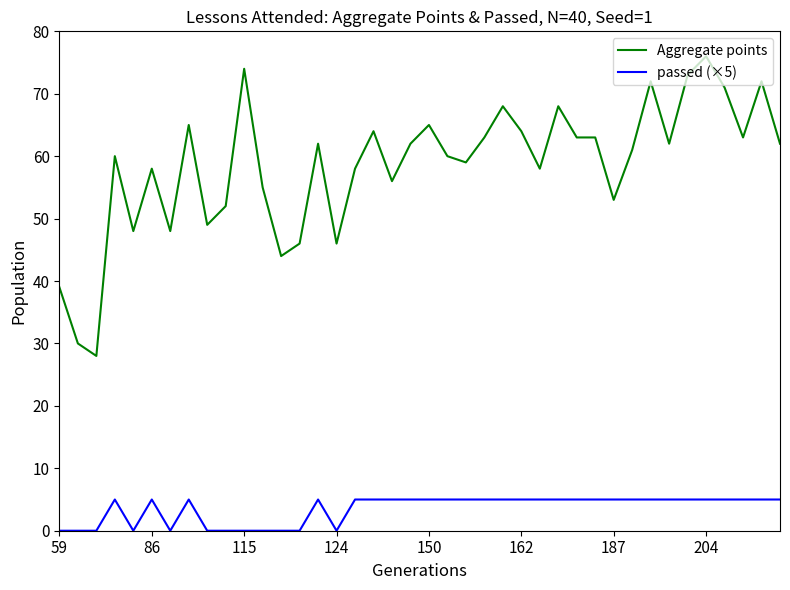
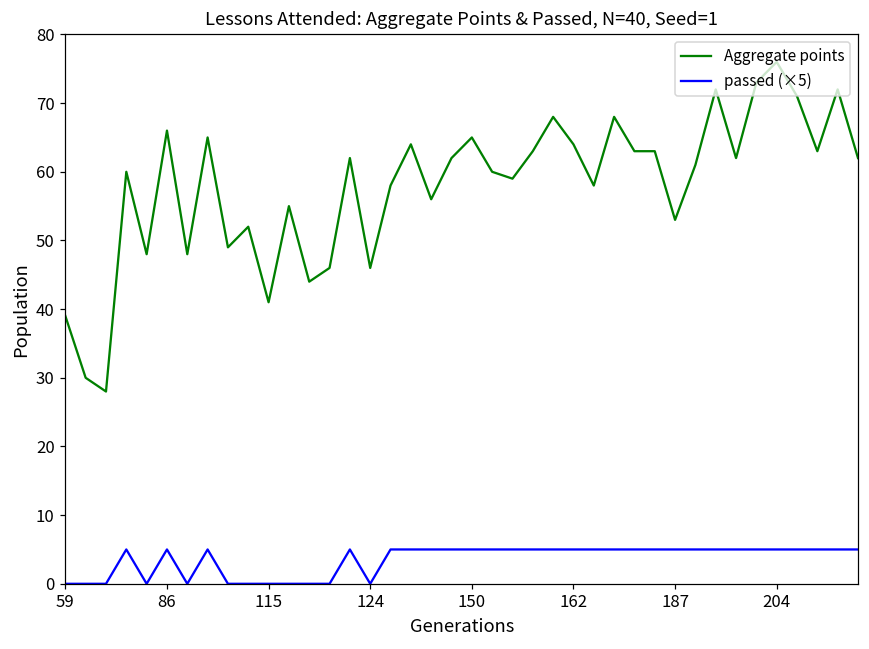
  {
    "Aggregate points": {
      "59": 39,
-     "86": 58,
-     "115": 74,
+     "86": 66,
+     "115": 41,
      "124": 46,
      "150": 65,
      "162": 64,
      "187": 53
    },
    "passed (×5)": {
      "59": 0,
      "86": 5,
      "115": 0,
      "124": 0,
      "150": 5,
      "162": 5,
      "187": 5,
      "204": 5
    }
  }
